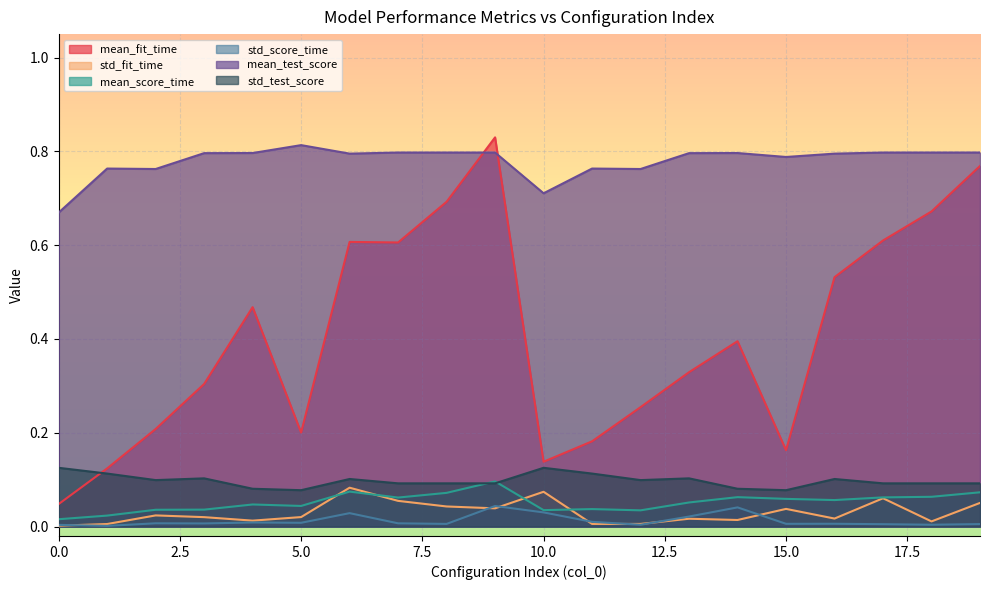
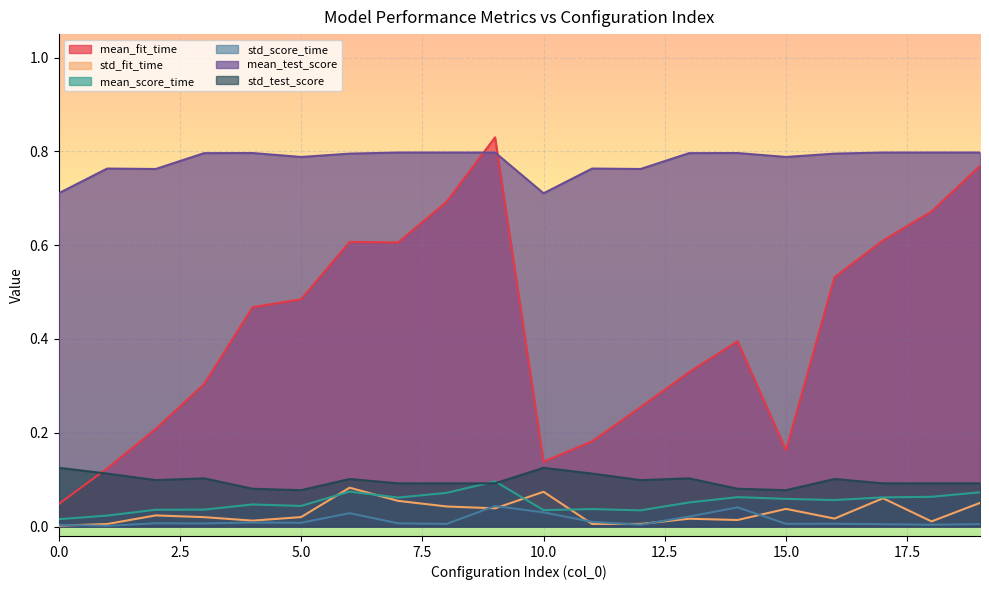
  {
    "mean_fit_time": {
      "0.0": 0.05,
-     "5.0": 0.20,
+     "5.0": 0.48,
      "10.0": 0.14,
      "15.0": 0.16
    },
    "std_fit_time": {
      "5.0": 0.02,
      "10.0": 0.07,
      "15.0": 0.04
    },
    "mean_test_score": {
-     "0.0": 0.67,
-     "5.0": 0.81,
+     "0.0": 0.71,
+     "5.0": 0.79,
      "10.0": 0.71,
      "15.0": 0.79
    },
    "std_test_score": {
      "0.0": 0.13,
      "5.0": 0.08,
      "10.0": 0.13,
      "15.0": 0.08
    }
  }
